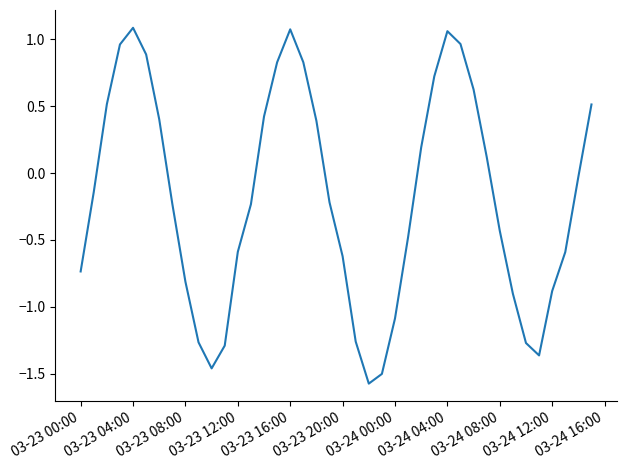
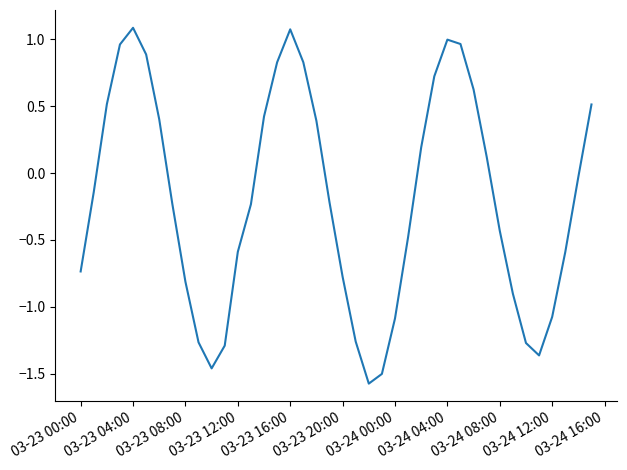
  {
    "03-23 00:00": -0.74,
    "03-23 04:00": 1.09,
    "03-23 08:00": -0.81,
    "03-23 12:00": -0.59,
    "03-23 16:00": 1.07,
-   "03-23 20:00": -0.62,
+   "03-23 20:00": -0.77,
    "03-24 00:00": -1.09,
-   "03-24 04:00": 1.06,
+   "03-24 04:00": 1.00,
    "03-24 08:00": -0.43,
-   "03-24 12:00": -0.88
+   "03-24 12:00": -1.08
  }
